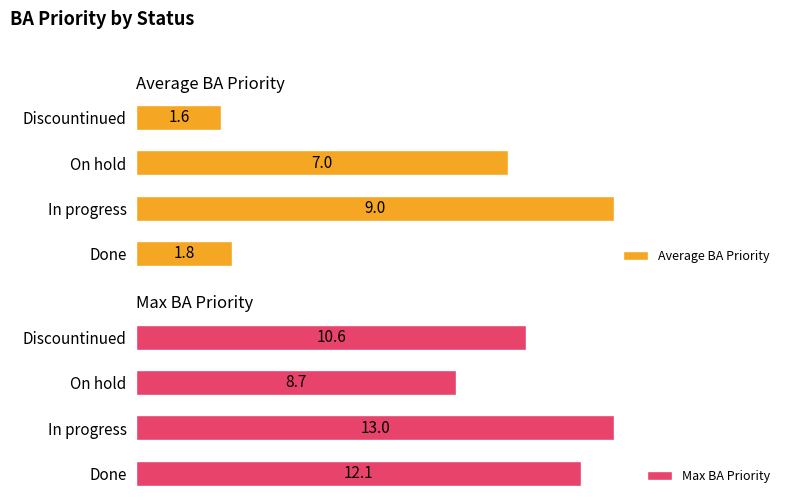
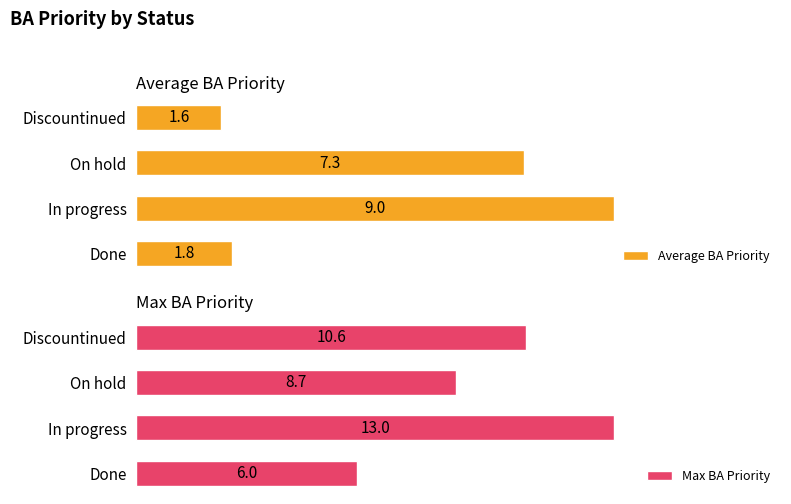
  {
    "Average BA Priority": {
      "Discountinued": 1.6,
-     "On hold": 7.0,
+     "On hold": 7.3,
      "In progress": 9.0,
      "Done": 1.8
    },
    "Max BA Priority": {
      "Discountinued": 10.6,
      "On hold": 8.7,
      "In progress": 13.0,
-     "Done": 12.1
+     "Done": 6.0
    }
  }
